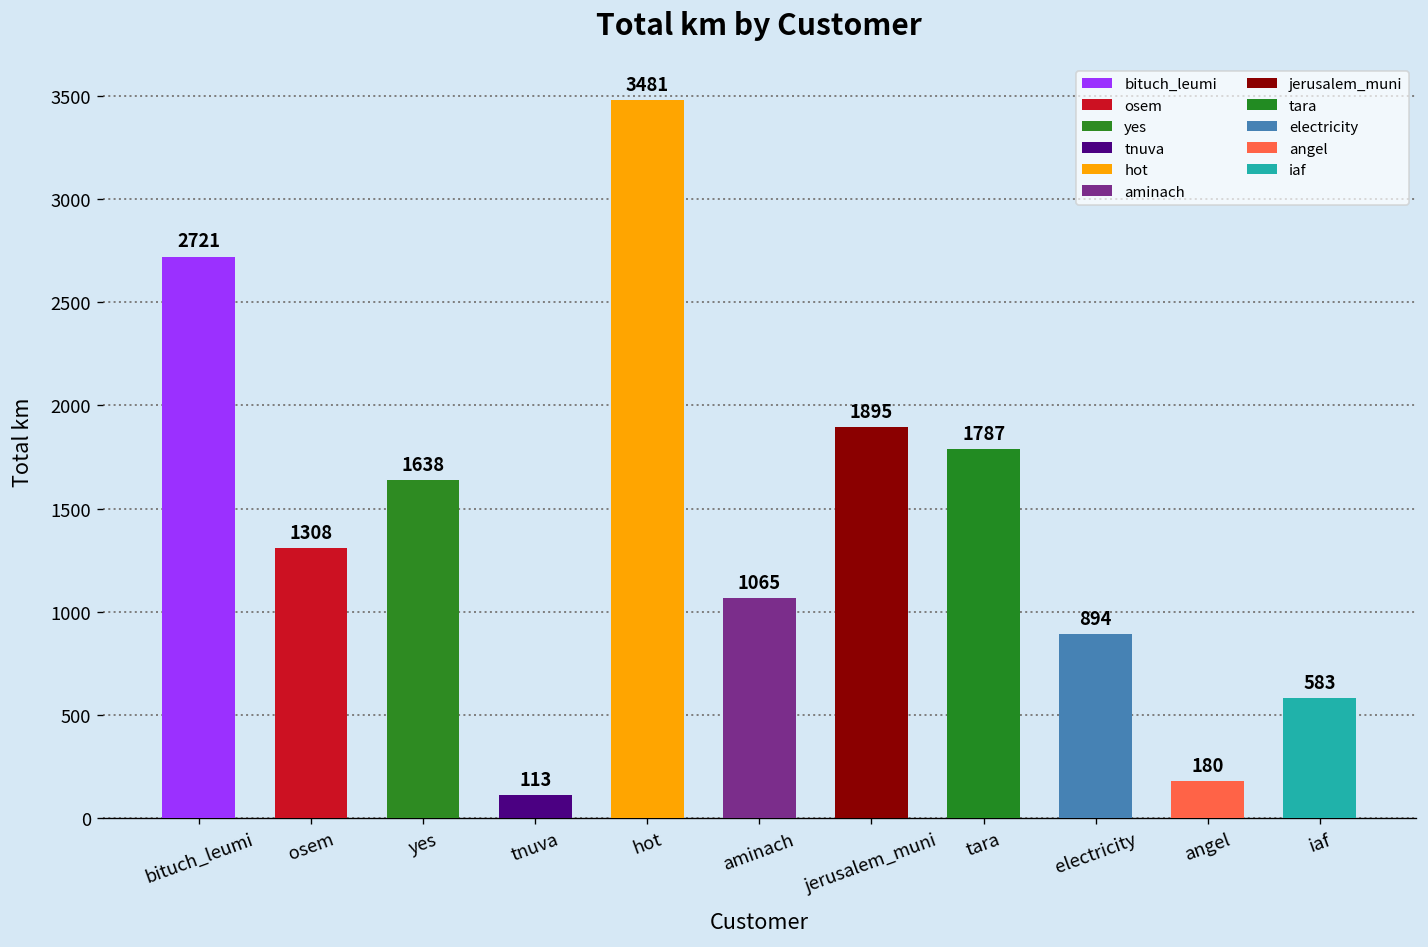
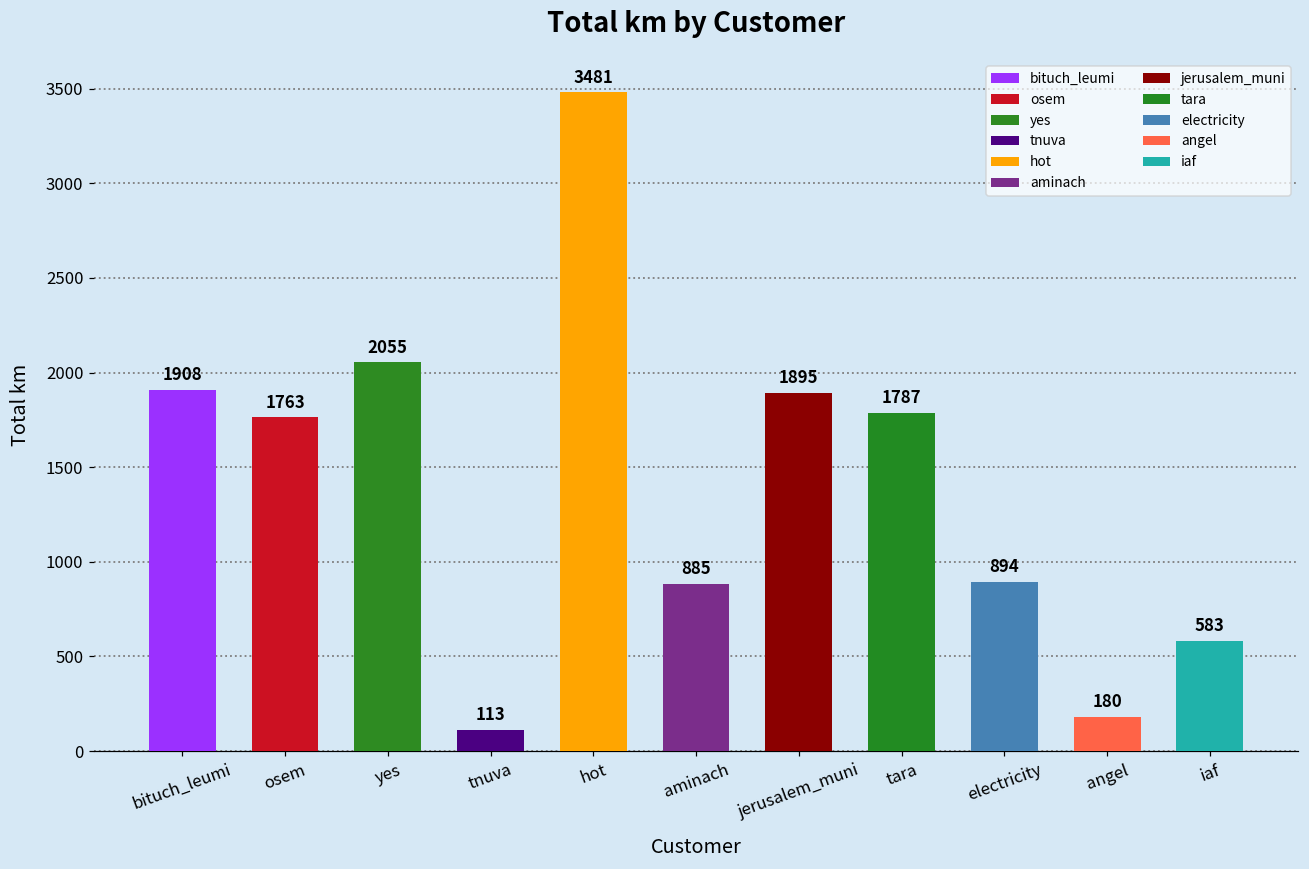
  {
-   "bituch_leumi": 2721,
-   "osem": 1308,
-   "yes": 1638,
+   "bituch_leumi": 1908,
+   "osem": 1763,
+   "yes": 2055,
    "tnuva": 113,
    "hot": 3481,
-   "aminach": 1065,
+   "aminach": 885,
    "jerusalem_muni": 1895,
    "tara": 1787,
    "electricity": 894,
    "angel": 180,
    "iaf": 583
  }
